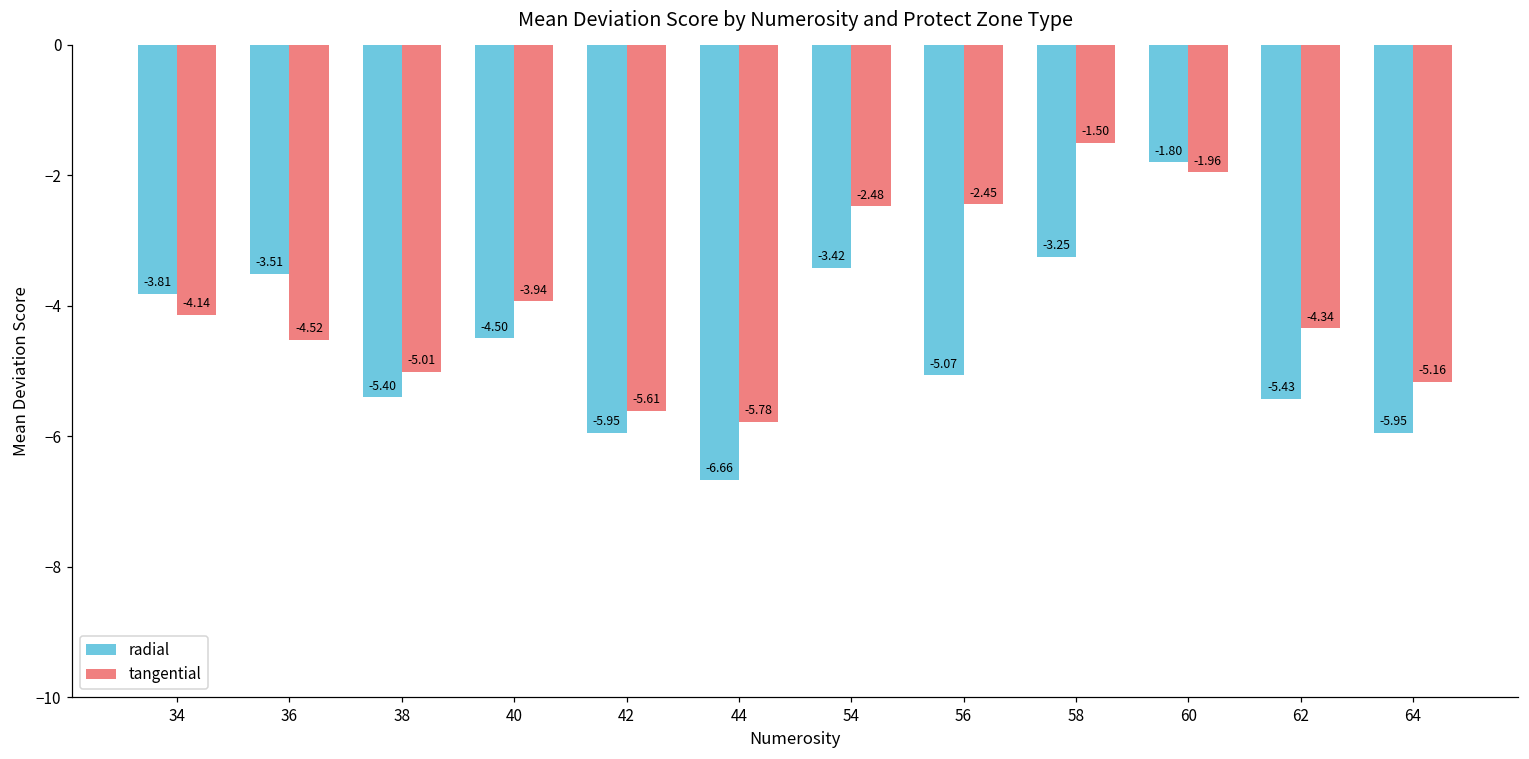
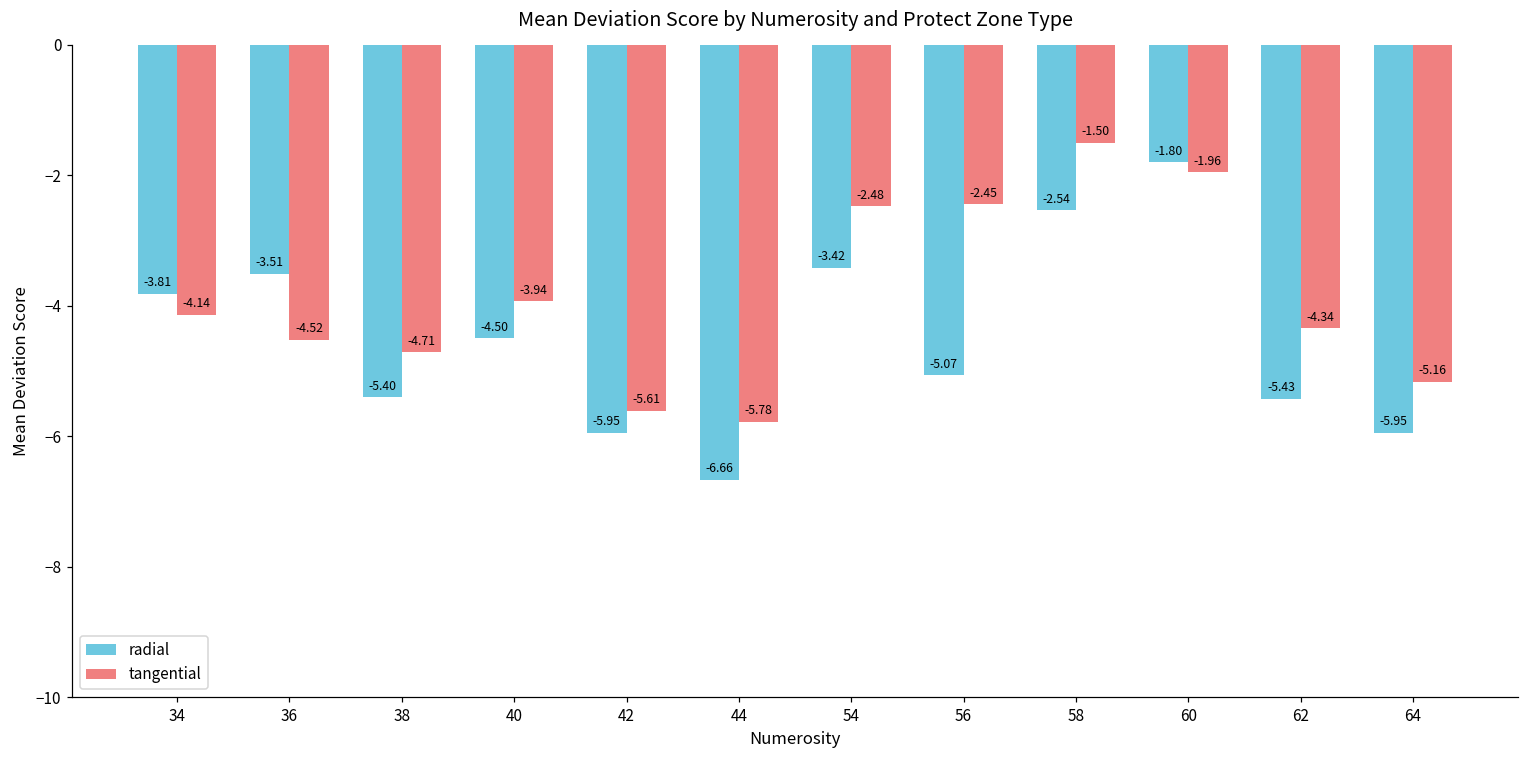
  {
    "radial": {
      "34": -3.81,
      "36": -3.51,
      "38": -5.40,
      "40": -4.50,
      "42": -5.95,
      "44": -6.66,
      "54": -3.42,
      "56": -5.07,
-     "58": -3.25,
+     "58": -2.54,
      "60": -1.80,
      "62": -5.43,
      "64": -5.95
    },
    "tangential": {
      "34": -4.14,
      "36": -4.52,
-     "38": -5.01,
+     "38": -4.71,
      "40": -3.94,
      "42": -5.61,
      "44": -5.78,
      "54": -2.48,
      "56": -2.45,
      "58": -1.50,
      "60": -1.96,
      "62": -4.34,
      "64": -5.16
    }
  }
